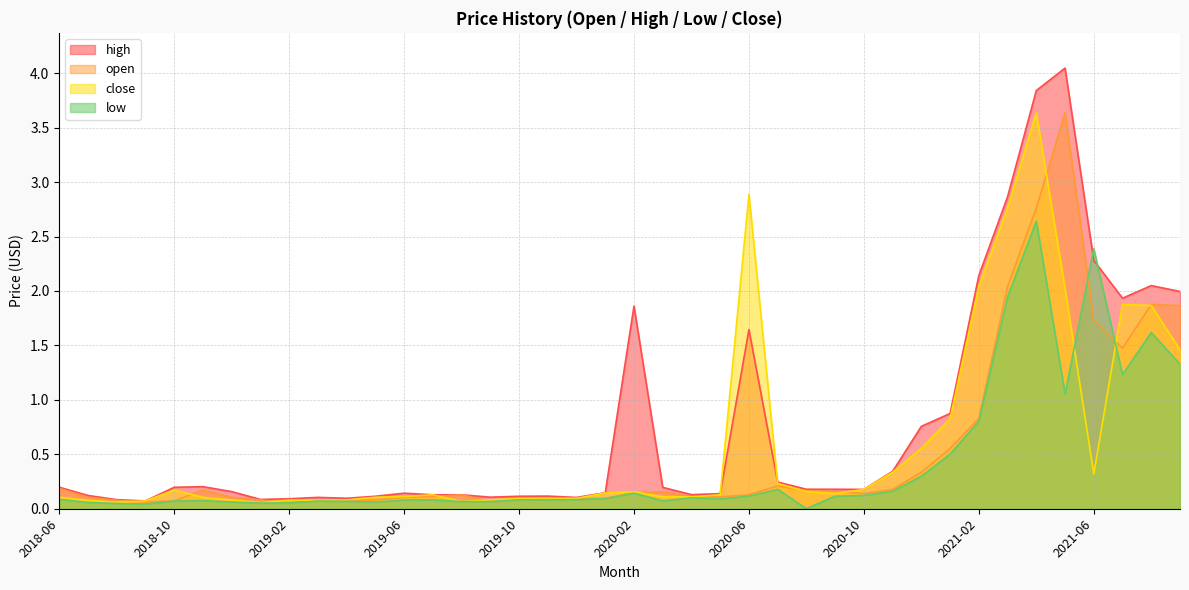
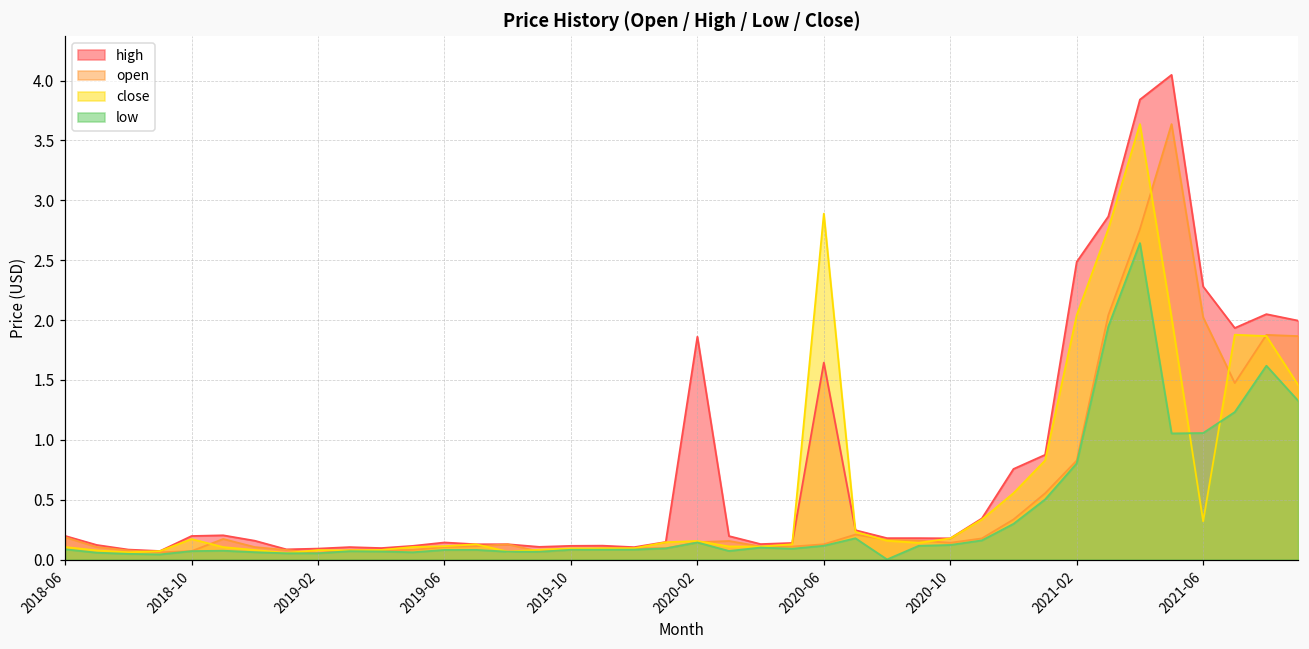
  {
    "high": {
      "2018-10": 0.20,
      "2019-06": 0.14,
      "2020-02": 1.86,
      "2020-06": 1.64,
-     "2021-02": 2.14,
+     "2021-02": 2.49,
      "2021-06": 2.28
    },
    "open": {
      "2021-02": 0.83,
-     "2021-06": 1.73
+     "2021-06": 2.02
    },
    "close": {
      "2018-10": 0.17,
      "2020-06": 2.89,
      "2021-02": 2.04,
      "2021-06": 0.32
    },
    "low": {
      "2019-06": 0.08,
      "2021-02": 0.80,
-     "2021-06": 2.39
+     "2021-06": 1.06
    }
  }
